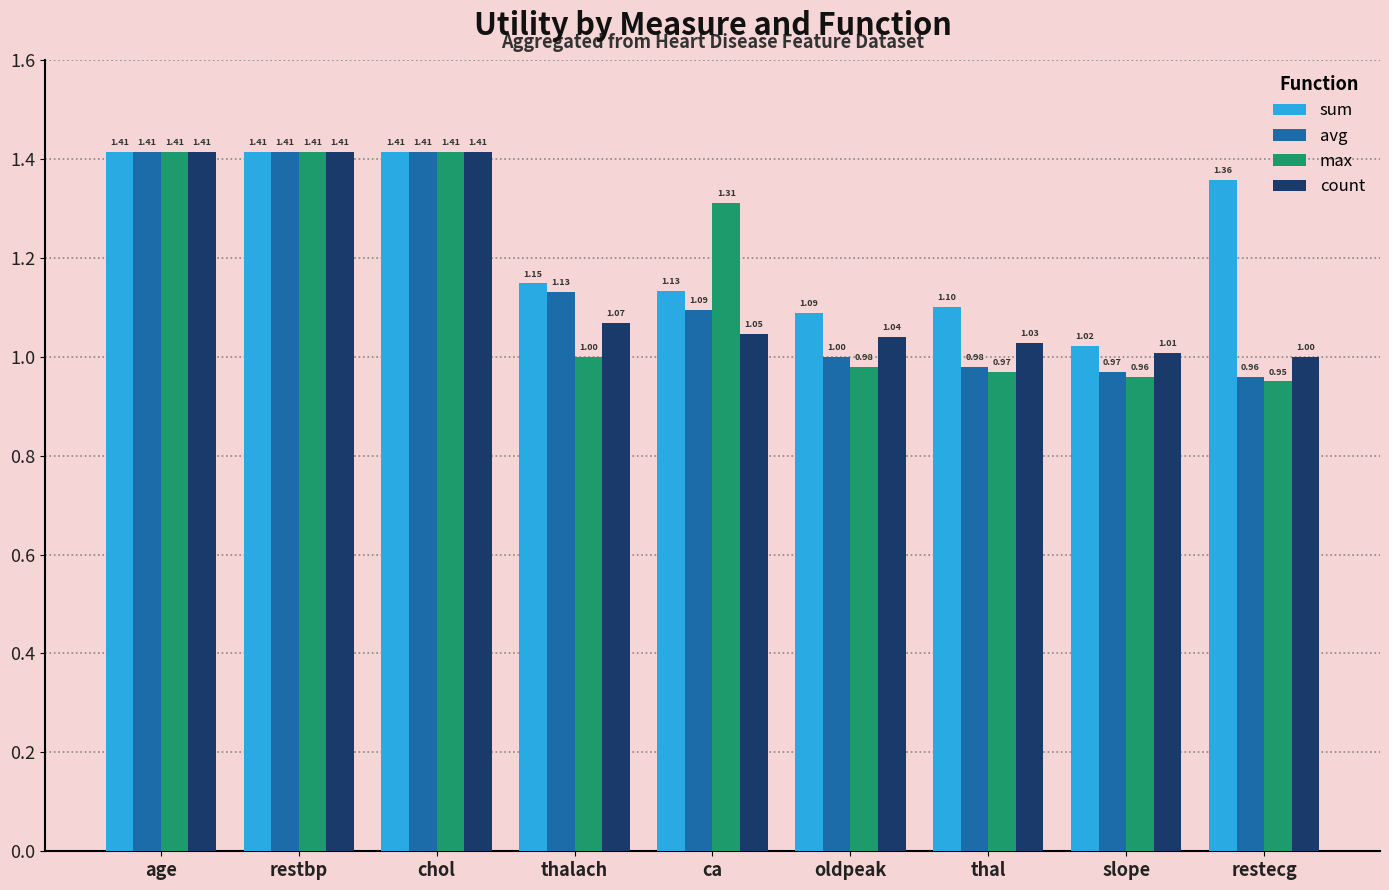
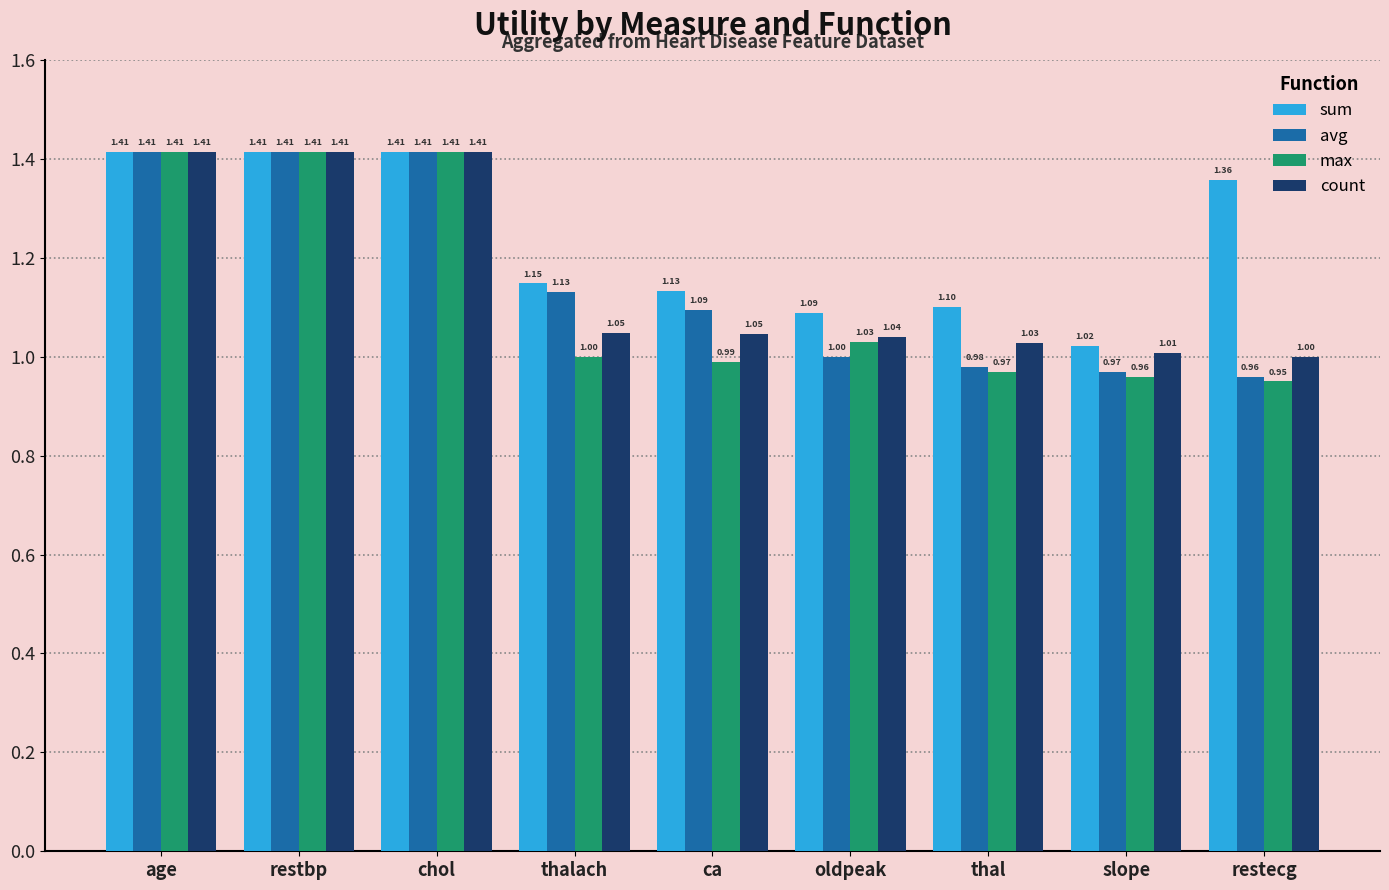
  {
    "sum": {
      "age": 1.41,
      "restbp": 1.41,
      "chol": 1.41,
      "thalach": 1.15,
      "ca": 1.13,
      "oldpeak": 1.09,
      "thal": 1.10,
      "slope": 1.02,
      "restecg": 1.36
    },
    "avg": {
      "age": 1.41,
      "restbp": 1.41,
      "chol": 1.41,
      "thalach": 1.13,
      "ca": 1.09,
      "oldpeak": 1.00,
      "thal": 0.98,
      "slope": 0.97,
      "restecg": 0.96
    },
    "max": {
      "age": 1.41,
      "restbp": 1.41,
      "chol": 1.41,
      "thalach": 1.00,
-     "ca": 1.31,
-     "oldpeak": 0.98,
+     "ca": 0.99,
+     "oldpeak": 1.03,
      "thal": 0.97,
      "slope": 0.96,
      "restecg": 0.95
    },
    "count": {
      "age": 1.41,
      "restbp": 1.41,
      "chol": 1.41,
-     "thalach": 1.07,
+     "thalach": 1.05,
      "ca": 1.05,
      "oldpeak": 1.04,
      "thal": 1.03,
      "slope": 1.01,
      "restecg": 1.00
    }
  }
